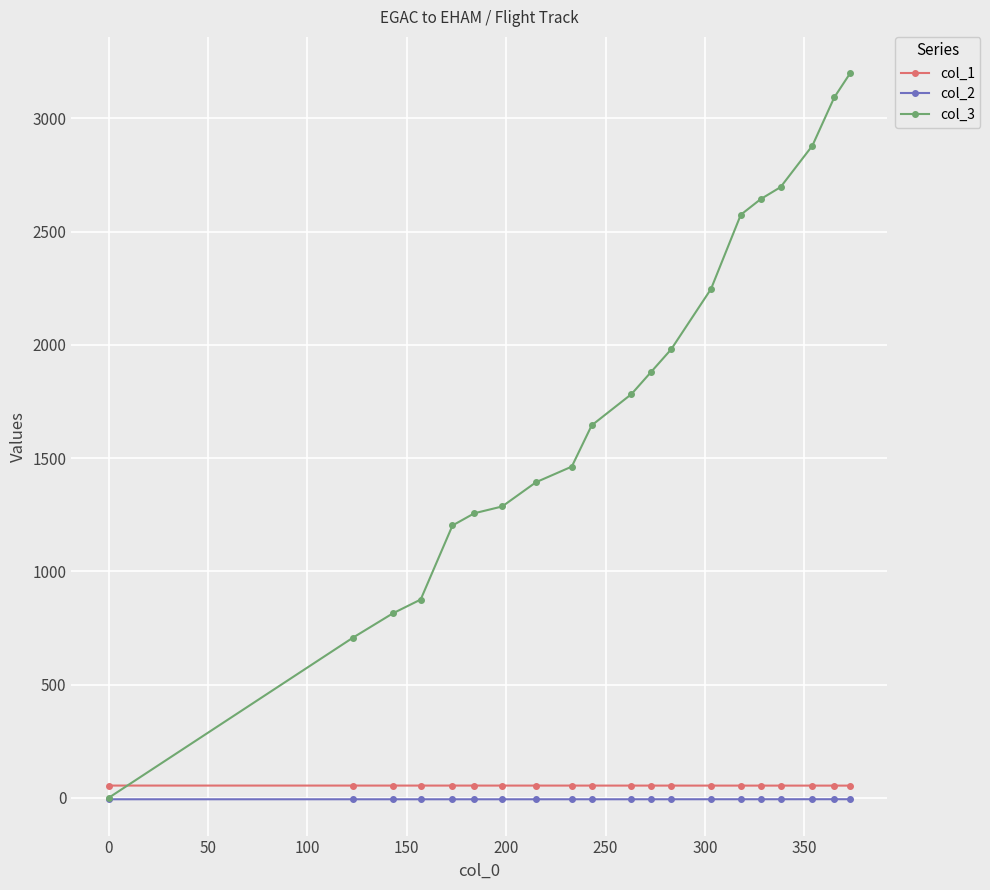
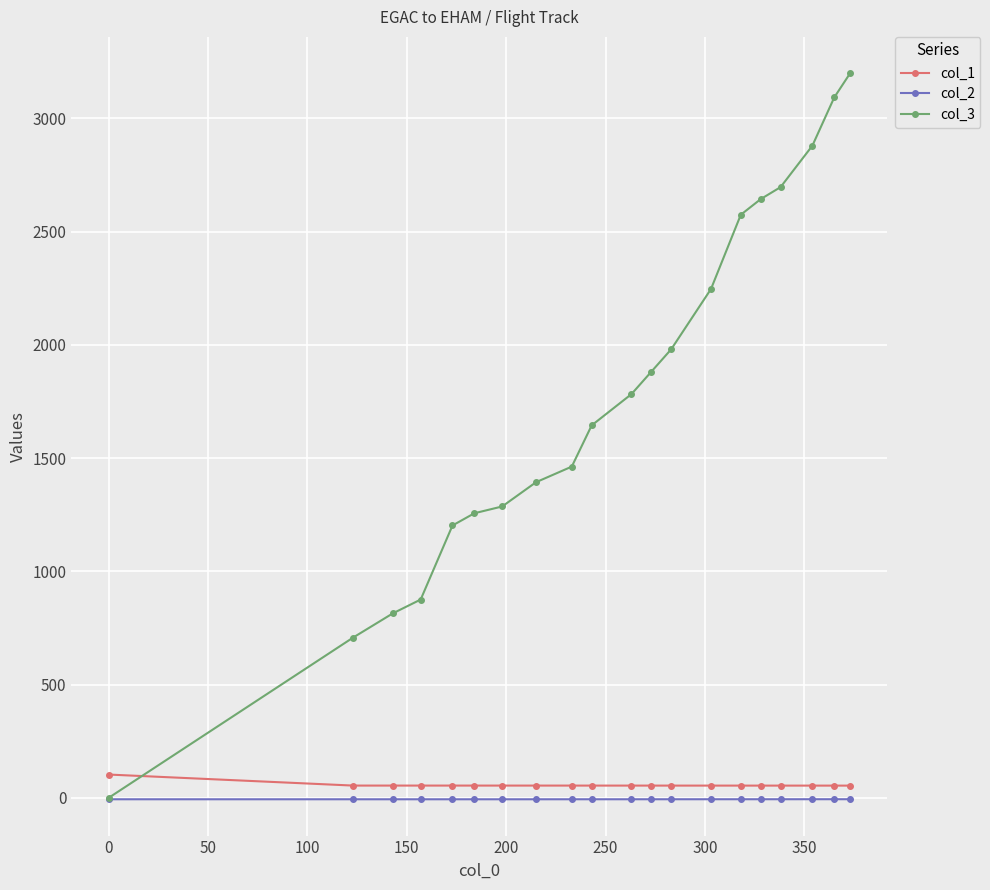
  {
    "col_1": {
-     "0": 50
+     "0": 100
    }
  }
